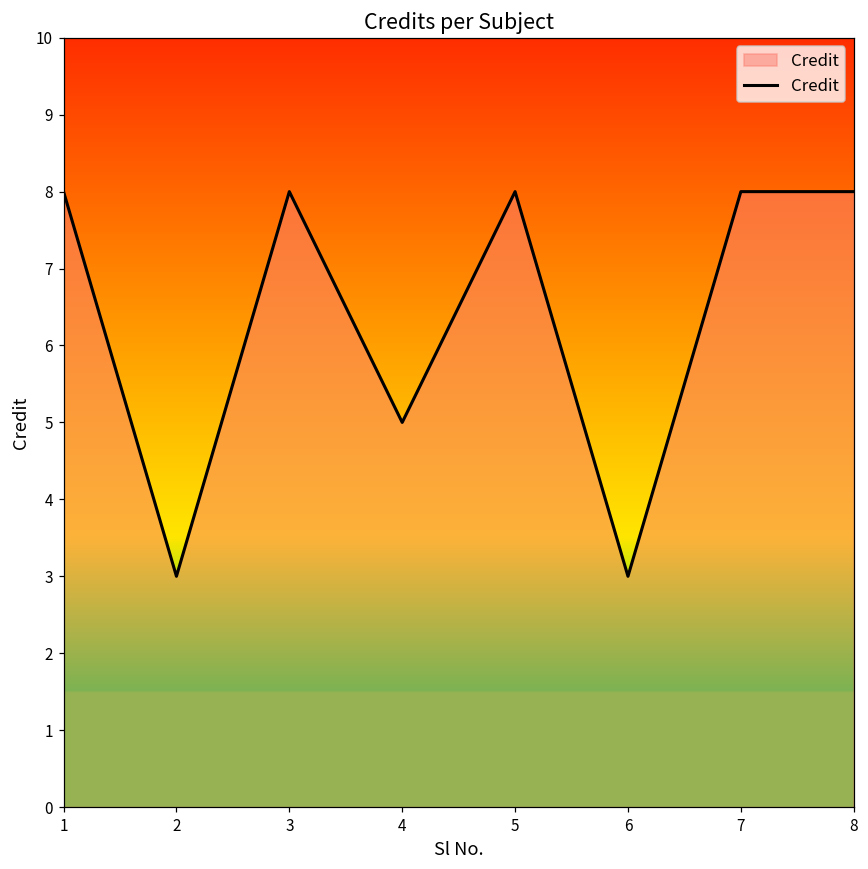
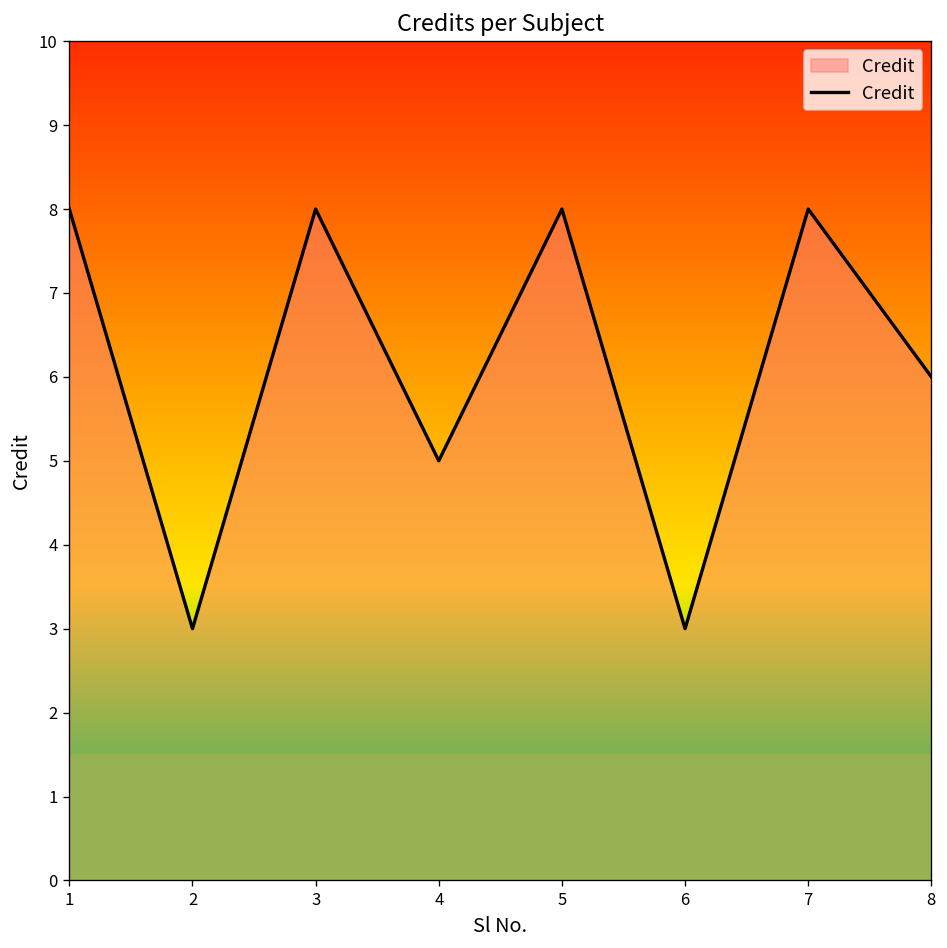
  {
    "1": 8,
    "2": 3,
    "3": 8,
    "4": 5,
    "5": 8,
    "6": 3,
    "7": 8,
-   "8": 8
+   "8": 6
  }
